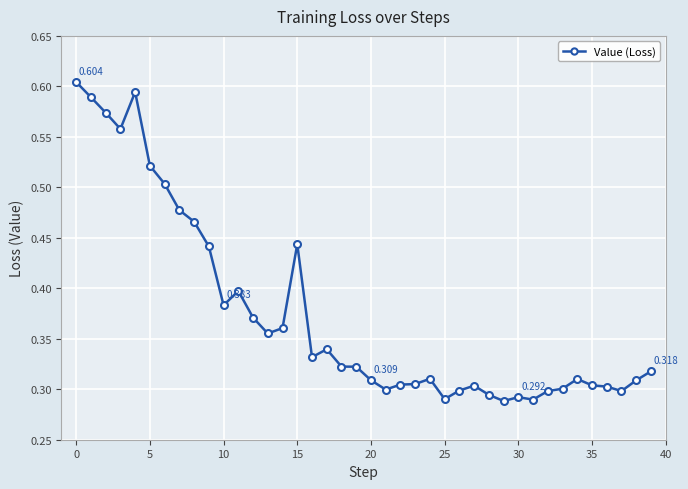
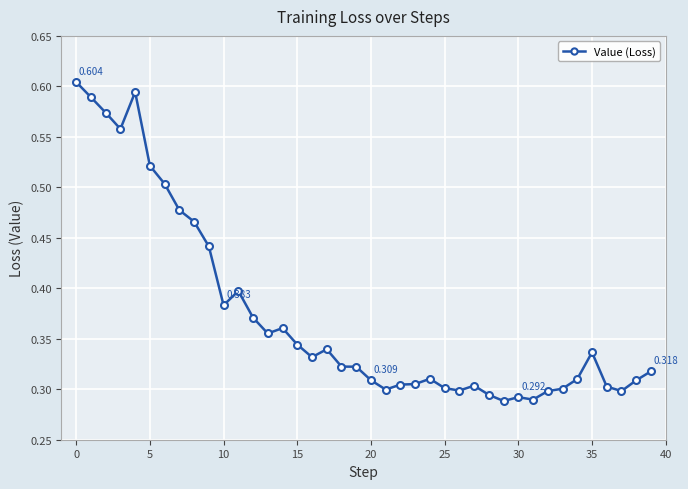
  {
    "5": 0.521,
-   "15": 0.444,
-   "25": 0.290,
-   "35": 0.304
+   "15": 0.344,
+   "25": 0.301,
+   "35": 0.337
  }
